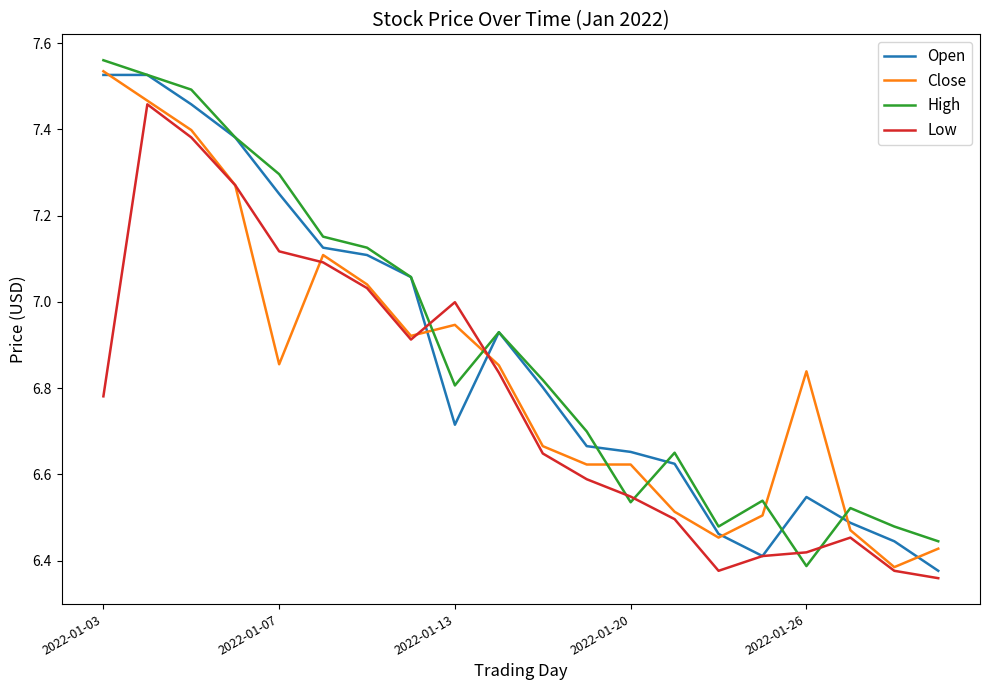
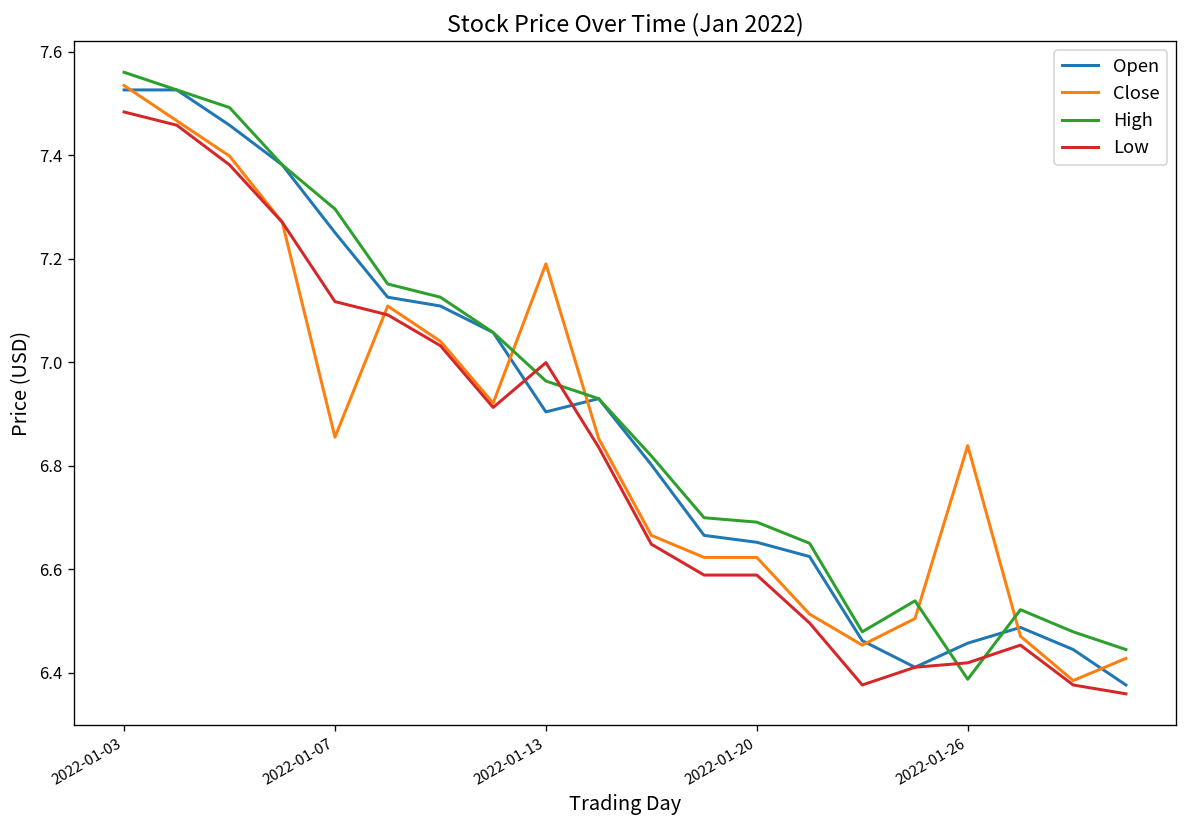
  {
    "Open": {
      "2022-01-03": 7.53,
      "2022-01-07": 7.25,
-     "2022-01-13": 6.71,
+     "2022-01-13": 6.90,
      "2022-01-20": 6.65,
-     "2022-01-26": 6.55
+     "2022-01-26": 6.46
    },
    "Close": {
      "2022-01-03": 7.53,
      "2022-01-07": 6.86,
-     "2022-01-13": 6.95,
+     "2022-01-13": 7.19,
      "2022-01-20": 6.62,
      "2022-01-26": 6.84
    },
    "High": {
      "2022-01-03": 7.56,
      "2022-01-07": 7.30,
-     "2022-01-13": 6.81,
-     "2022-01-20": 6.54,
+     "2022-01-13": 6.96,
+     "2022-01-20": 6.69,
      "2022-01-26": 6.39
    },
    "Low": {
-     "2022-01-03": 6.78,
+     "2022-01-03": 7.48,
      "2022-01-07": 7.12,
      "2022-01-13": 7.00,
-     "2022-01-20": 6.55,
+     "2022-01-20": 6.59,
      "2022-01-26": 6.42
    }
  }
